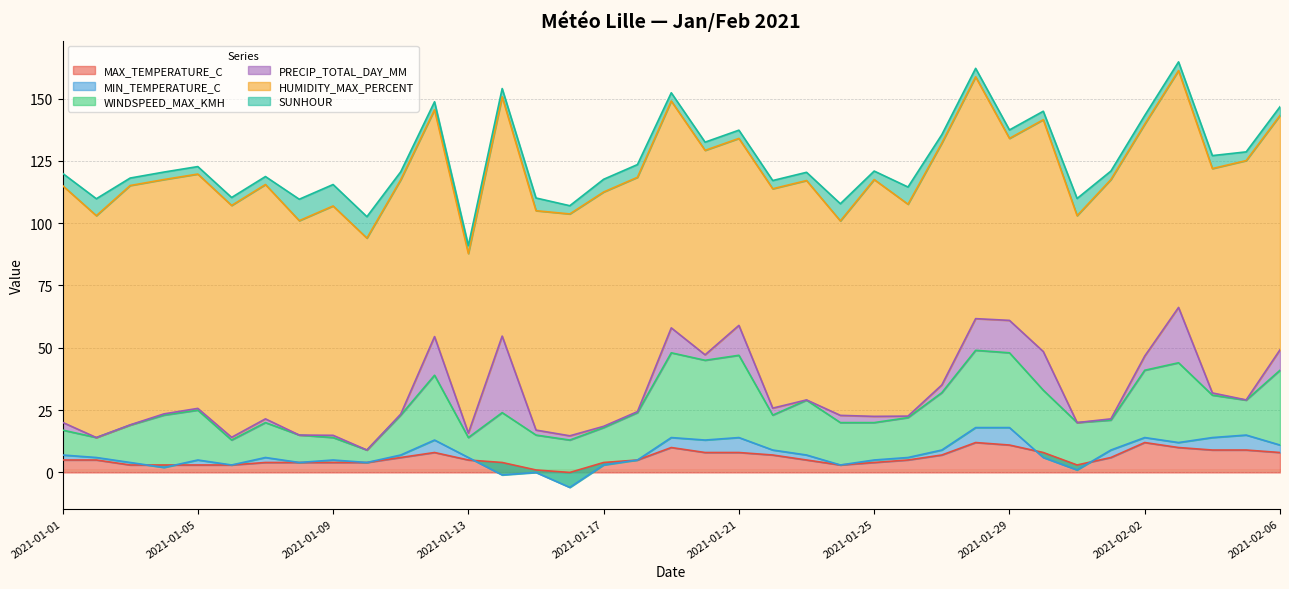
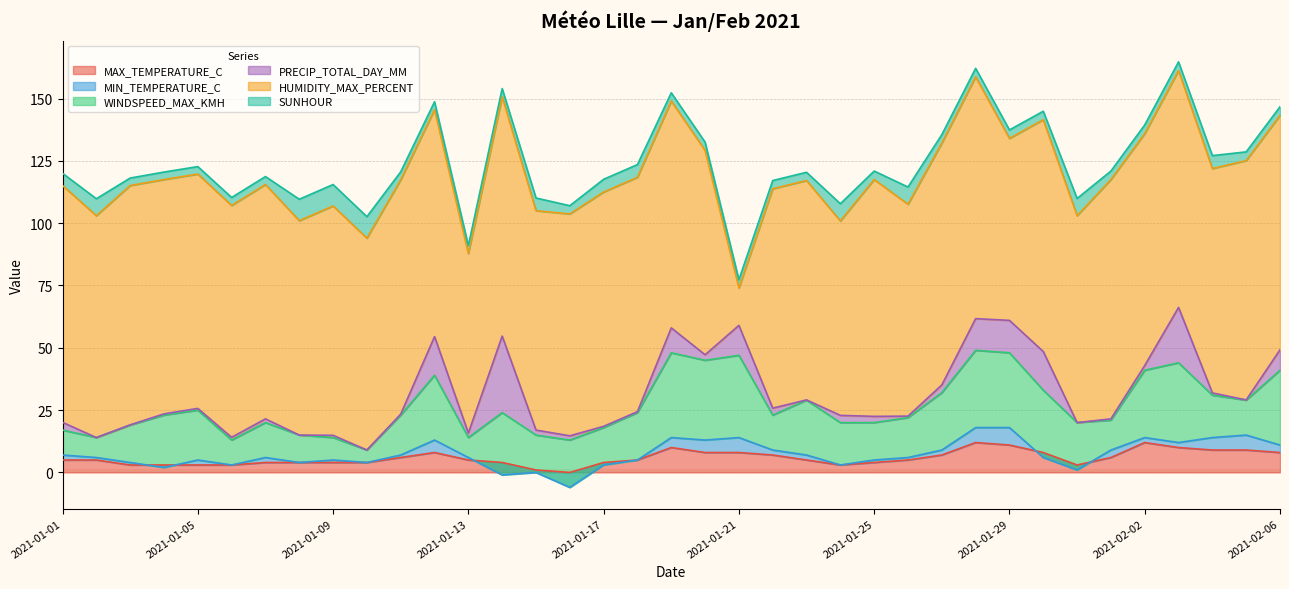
  {
    "MAX_TEMPERATURE_C": {
      "2021-01-01": 5,
      "2021-01-05": 3,
      "2021-01-21": 8,
      "2021-01-29": 11,
      "2021-02-02": 12,
      "2021-02-06": 8
    },
    "PRECIP_TOTAL_DAY_MM": {
      "2021-01-01": 3,
      "2021-01-13": 2,
      "2021-01-21": 12,
      "2021-01-25": 3,
      "2021-01-29": 13,
-     "2021-02-02": 6,
+     "2021-02-02": 2,
      "2021-02-06": 8
    },
    "HUMIDITY_MAX_PERCENT": {
      "2021-01-01": 95,
      "2021-01-05": 94,
      "2021-01-09": 92,
      "2021-01-13": 72,
      "2021-01-17": 94,
-     "2021-01-21": 75,
+     "2021-01-21": 15,
      "2021-01-25": 95,
      "2021-01-29": 73,
      "2021-02-02": 93,
      "2021-02-06": 94
    }
  }
